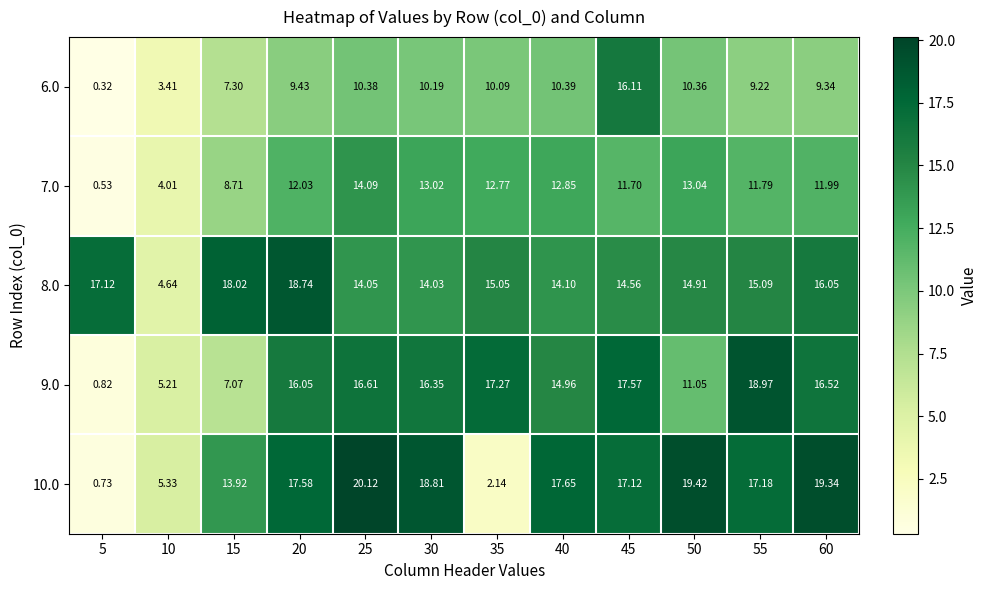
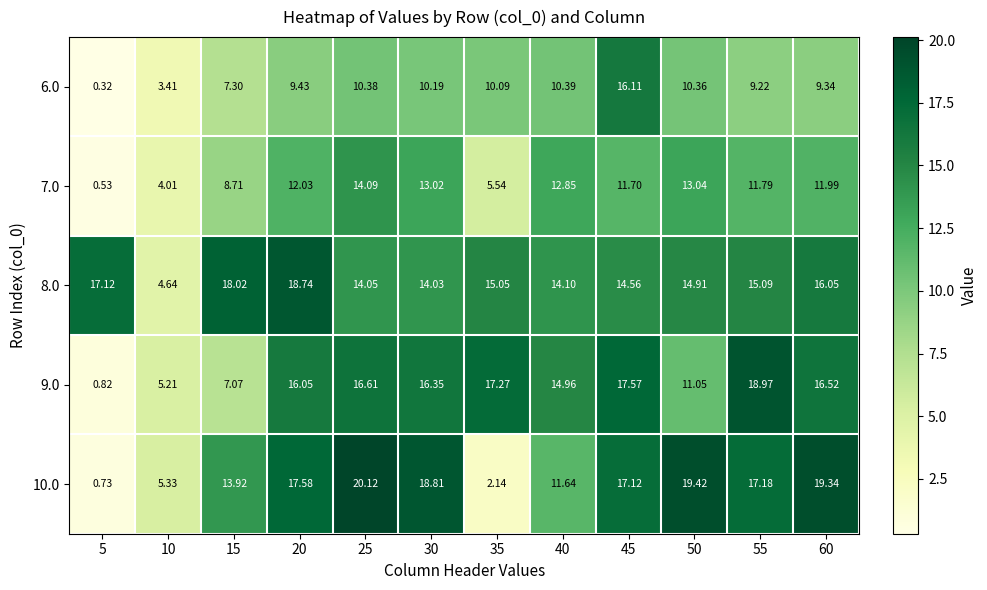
  {
    "6.0": {
      "5": 0.32,
      "10": 3.41,
      "15": 7.30,
      "20": 9.43,
      "25": 10.38,
      "30": 10.19,
      "35": 10.09,
      "40": 10.39,
      "45": 16.11,
      "50": 10.36,
      "55": 9.22,
      "60": 9.34
    },
    "7.0": {
      "5": 0.53,
      "10": 4.01,
      "15": 8.71,
      "20": 12.03,
      "25": 14.09,
      "30": 13.02,
-     "35": 12.77,
+     "35": 5.54,
      "40": 12.85,
      "45": 11.70,
      "50": 13.04,
      "55": 11.79,
      "60": 11.99
    },
    "8.0": {
      "5": 17.12,
      "10": 4.64,
      "15": 18.02,
      "20": 18.74,
      "25": 14.05,
      "30": 14.03,
      "35": 15.05,
      "40": 14.10,
      "45": 14.56,
      "50": 14.91,
      "55": 15.09,
      "60": 16.05
    },
    "9.0": {
      "5": 0.82,
      "10": 5.21,
      "15": 7.07,
      "20": 16.05,
      "25": 16.61,
      "30": 16.35,
      "35": 17.27,
      "40": 14.96,
      "45": 17.57,
      "50": 11.05,
      "55": 18.97,
      "60": 16.52
    },
    "10.0": {
      "5": 0.73,
      "10": 5.33,
      "15": 13.92,
      "20": 17.58,
      "25": 20.12,
      "30": 18.81,
      "35": 2.14,
-     "40": 17.65,
+     "40": 11.64,
      "45": 17.12,
      "50": 19.42,
      "55": 17.18,
      "60": 19.34
    }
  }
